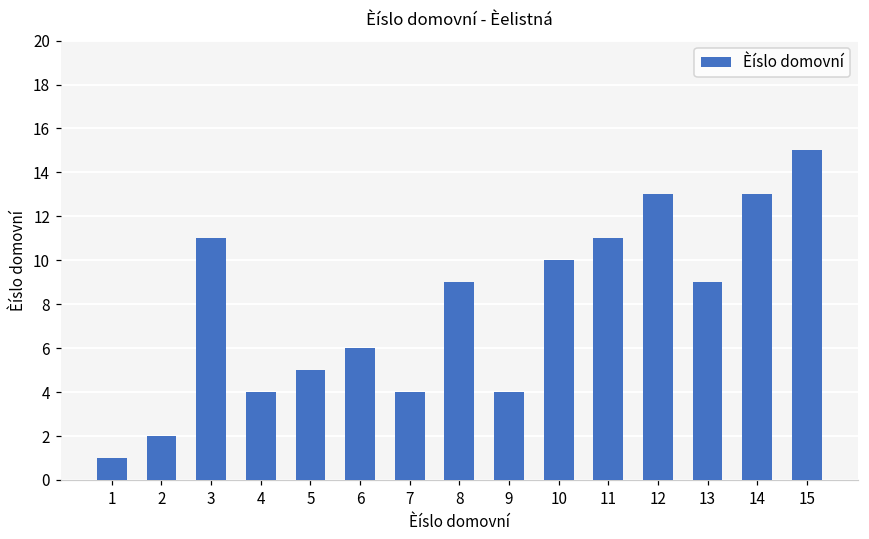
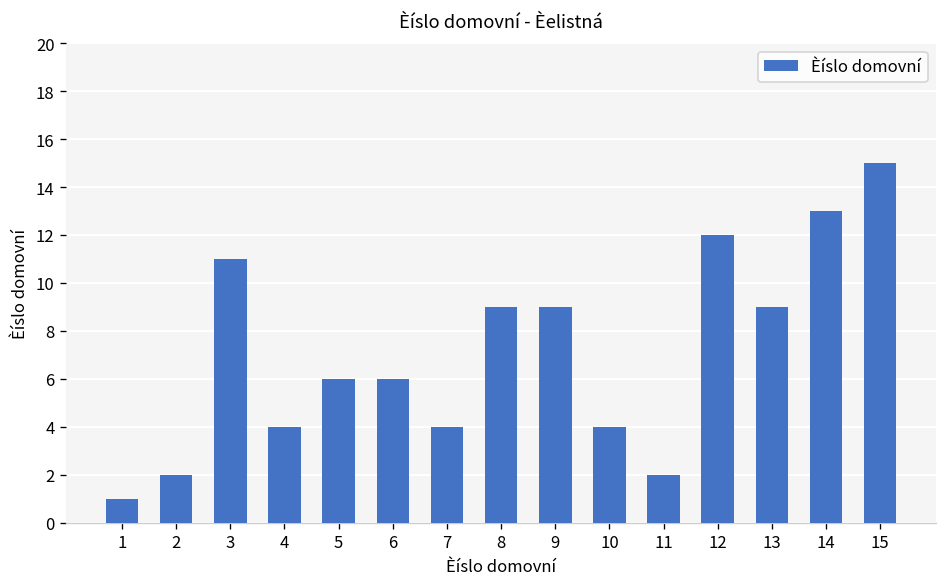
  {
    "1": 1,
    "2": 2,
    "3": 11,
    "4": 4,
-   "5": 5,
+   "5": 6,
    "6": 6,
    "7": 4,
    "8": 9,
-   "9": 4,
-   "10": 10,
-   "11": 11,
-   "12": 13,
+   "9": 9,
+   "10": 4,
+   "11": 2,
+   "12": 12,
    "13": 9,
    "14": 13,
    "15": 15
  }
